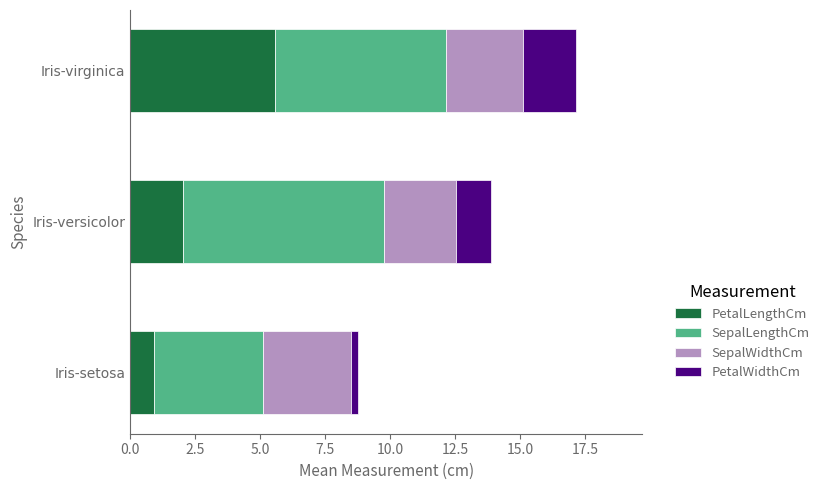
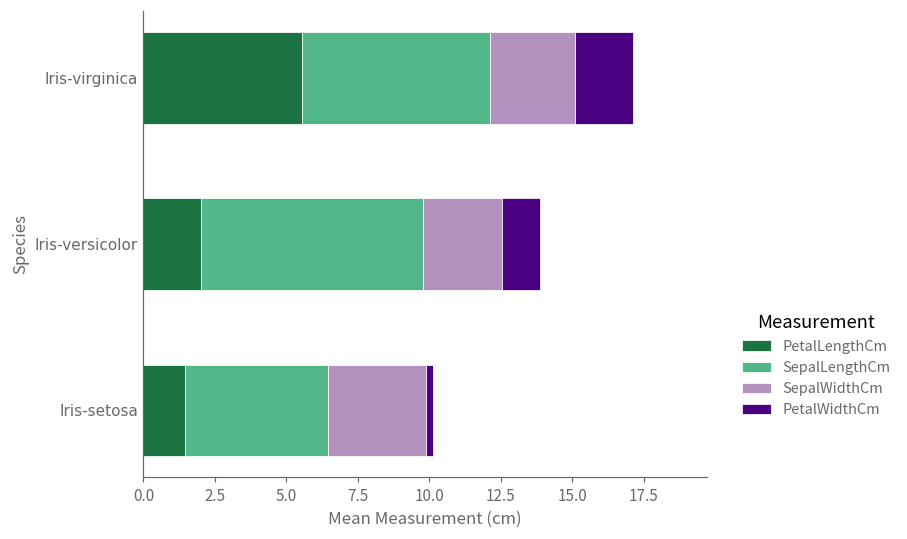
  {
    "PetalLengthCm": {
      "Iris-virginica": 5.6,
      "Iris-versicolor": 2.0,
-     "Iris-setosa": 0.9
+     "Iris-setosa": 1.5
    },
    "SepalLengthCm": {
      "Iris-virginica": 6.6,
      "Iris-versicolor": 7.8,
-     "Iris-setosa": 4.2
+     "Iris-setosa": 5.0
    },
    "SepalWidthCm": {
      "Iris-virginica": 3.0,
      "Iris-versicolor": 2.8,
      "Iris-setosa": 3.4
    },
    "PetalWidthCm": {
      "Iris-virginica": 2.0,
      "Iris-versicolor": 1.3,
      "Iris-setosa": 0.2
    }
  }
